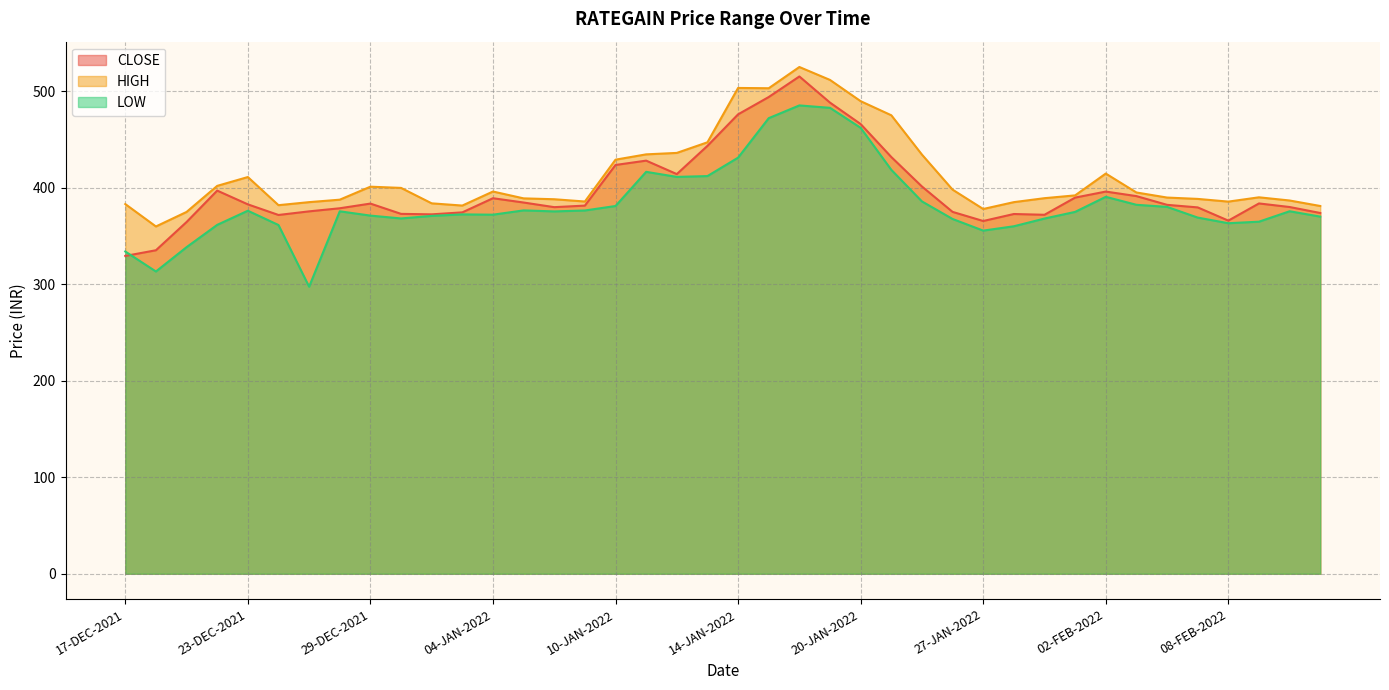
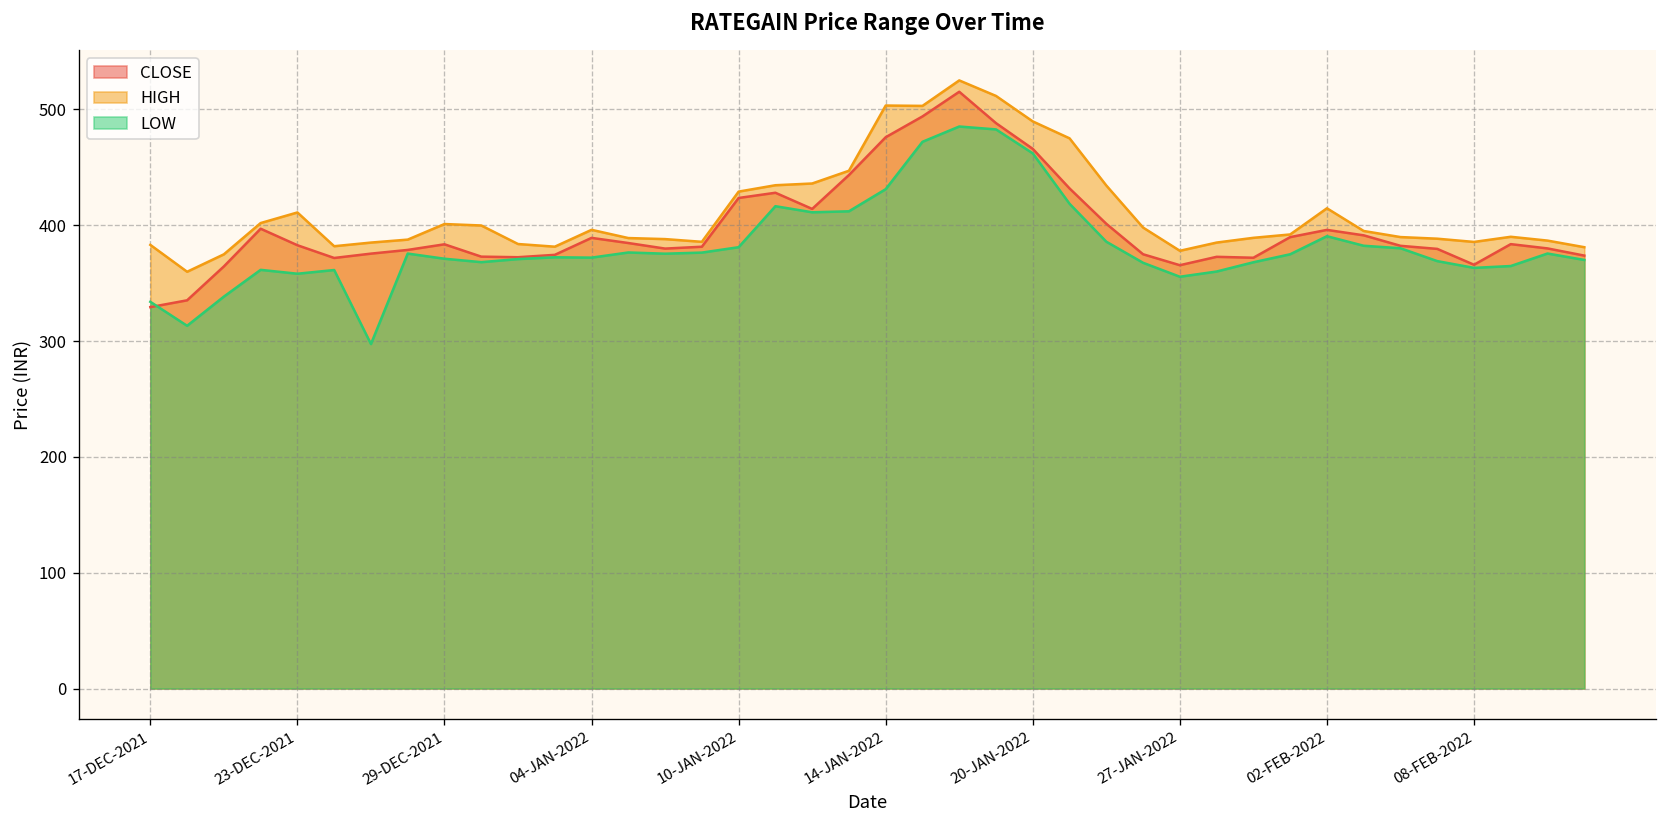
  {
    "CLOSE": {
      "17-DEC-2021": 330,
      "23-DEC-2021": 380,
      "29-DEC-2021": 380,
      "04-JAN-2022": 390,
      "10-JAN-2022": 420,
      "14-JAN-2022": 480,
      "20-JAN-2022": 470,
      "27-JAN-2022": 370,
      "02-FEB-2022": 400,
      "08-FEB-2022": 370
    },
    "HIGH": {
      "17-DEC-2021": 380,
      "23-DEC-2021": 410,
      "29-DEC-2021": 400,
      "04-JAN-2022": 400,
      "10-JAN-2022": 430,
      "14-JAN-2022": 500,
      "20-JAN-2022": 490,
      "27-JAN-2022": 380,
      "02-FEB-2022": 410,
      "08-FEB-2022": 390
    },
    "LOW": {
      "17-DEC-2021": 330,
-     "23-DEC-2021": 380,
+     "23-DEC-2021": 360,
      "29-DEC-2021": 370,
      "04-JAN-2022": 370,
      "10-JAN-2022": 380,
      "14-JAN-2022": 430,
      "20-JAN-2022": 460,
      "27-JAN-2022": 360,
      "02-FEB-2022": 390,
      "08-FEB-2022": 360
    }
  }
